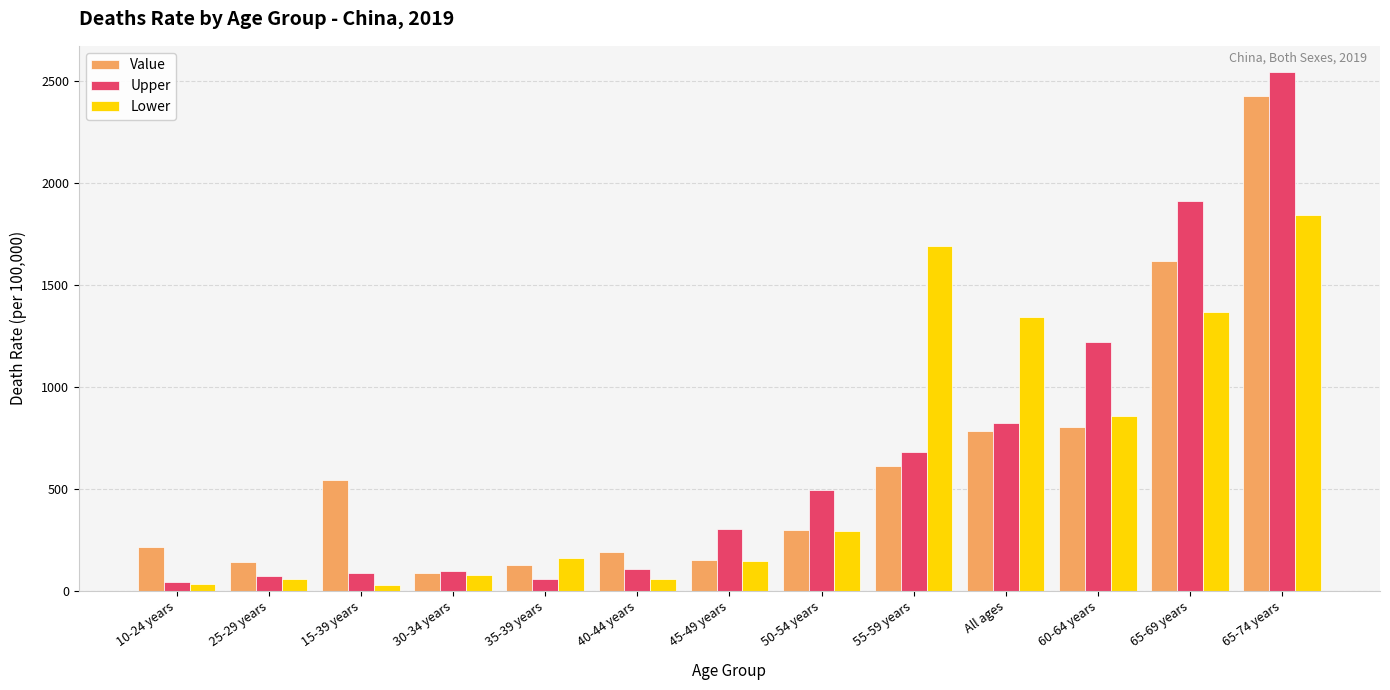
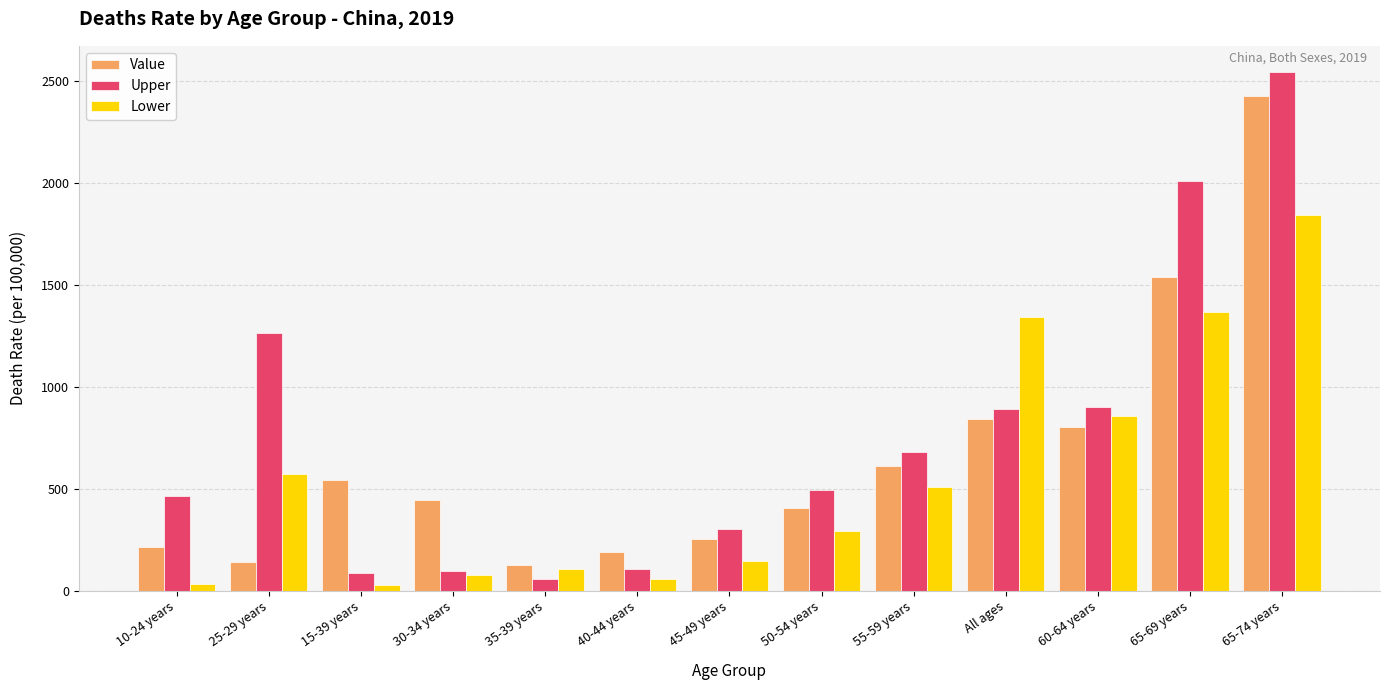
  {
    "Value": {
      "10-24 years": 210,
      "25-29 years": 140,
      "15-39 years": 540,
-     "30-34 years": 90,
+     "30-34 years": 440,
      "35-39 years": 130,
      "40-44 years": 190,
-     "45-49 years": 150,
-     "50-54 years": 300,
+     "45-49 years": 250,
+     "50-54 years": 410,
      "55-59 years": 610,
-     "All ages": 780,
+     "All ages": 840,
      "60-64 years": 800,
-     "65-69 years": 1620,
+     "65-69 years": 1540,
      "65-74 years": 2430
    },
    "Upper": {
-     "10-24 years": 40,
-     "25-29 years": 70,
+     "10-24 years": 470,
+     "25-29 years": 1260,
      "15-39 years": 90,
      "30-34 years": 100,
      "35-39 years": 60,
      "40-44 years": 110,
      "45-49 years": 310,
      "50-54 years": 490,
      "55-59 years": 680,
-     "All ages": 830,
-     "60-64 years": 1220,
-     "65-69 years": 1910
+     "All ages": 890,
+     "60-64 years": 900,
+     "65-69 years": 2010
    },
    "Lower": {
      "10-24 years": 30,
-     "25-29 years": 60,
+     "25-29 years": 570,
      "15-39 years": 30,
      "30-34 years": 80,
-     "35-39 years": 160,
+     "35-39 years": 110,
      "40-44 years": 60,
      "45-49 years": 150,
      "50-54 years": 290,
-     "55-59 years": 1690,
+     "55-59 years": 510,
      "All ages": 1340,
      "60-64 years": 860,
      "65-69 years": 1370,
      "65-74 years": 1840
    }
  }
